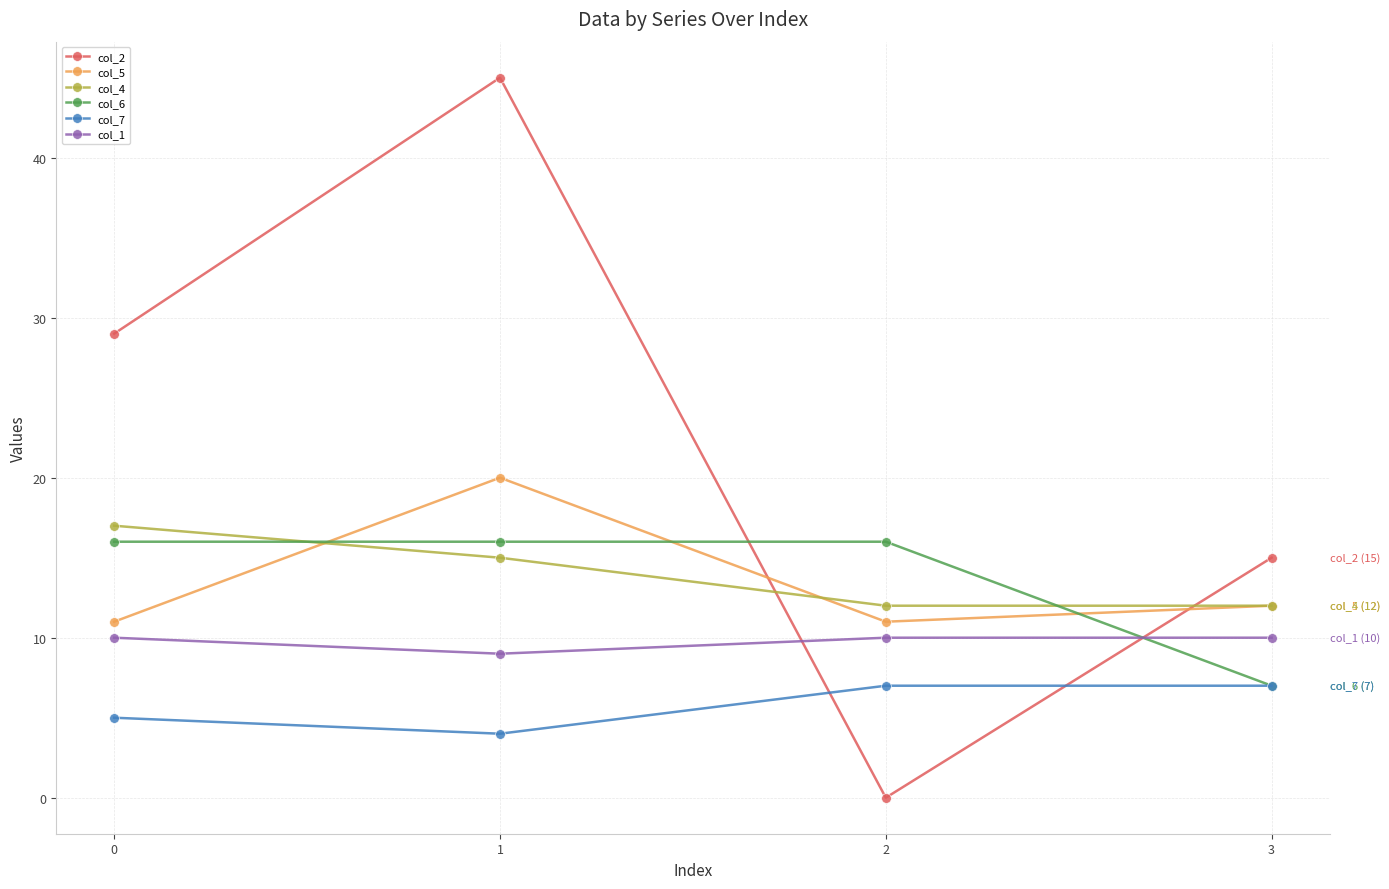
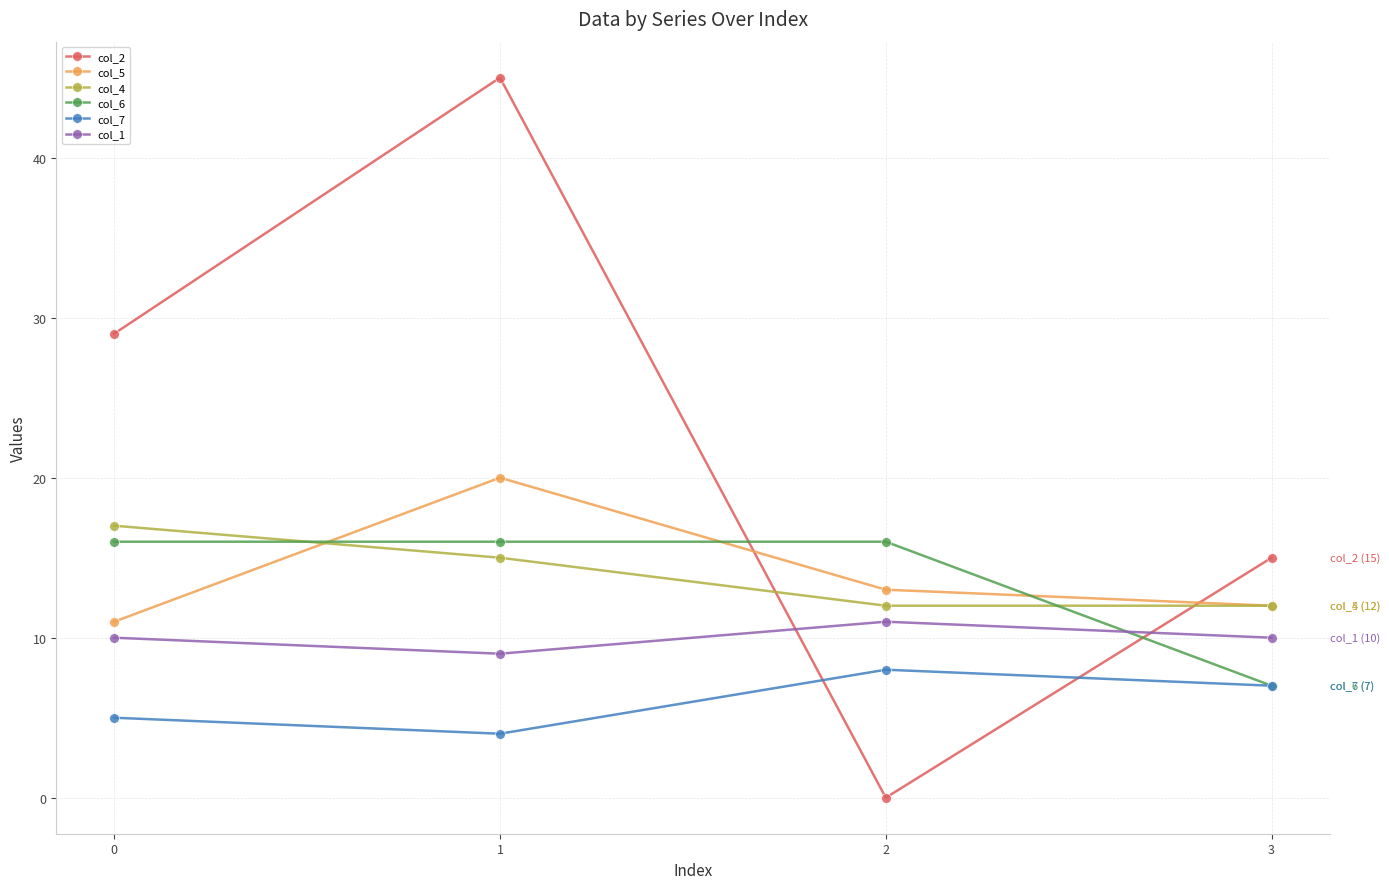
  {
    "col_2": {
      "0": 29,
      "1": 45,
      "2": 0,
      "3": 15
    },
    "col_5": {
      "0": 11,
      "1": 20,
-     "2": 11
+     "2": 13
    },
    "col_4": {
      "0": 17,
      "1": 15,
      "2": 12
    },
    "col_6": {
      "0": 16,
      "1": 16,
      "2": 16
    },
    "col_7": {
      "0": 5,
      "1": 4,
-     "2": 7
+     "2": 8
    },
    "col_1": {
      "0": 10,
      "1": 9,
-     "2": 10,
+     "2": 11,
      "3": 10
    }
  }
